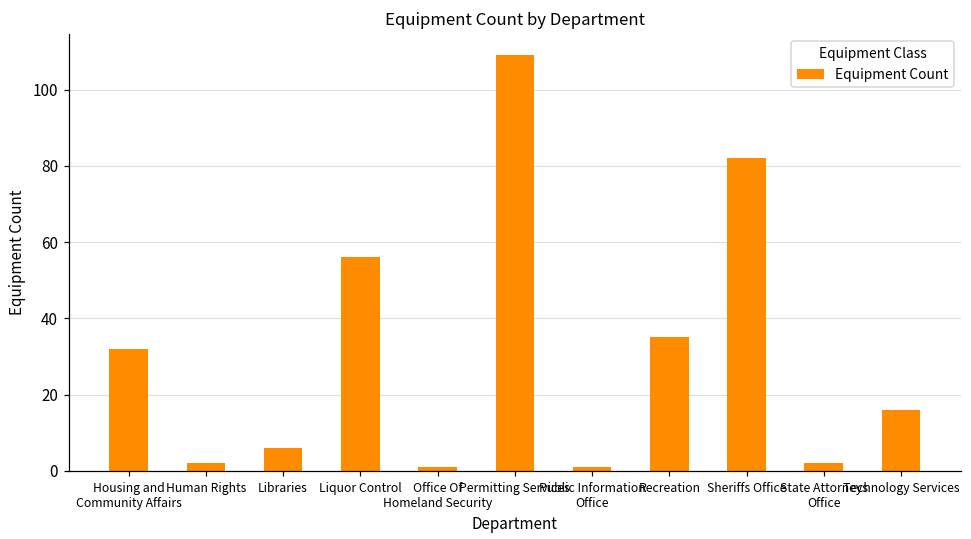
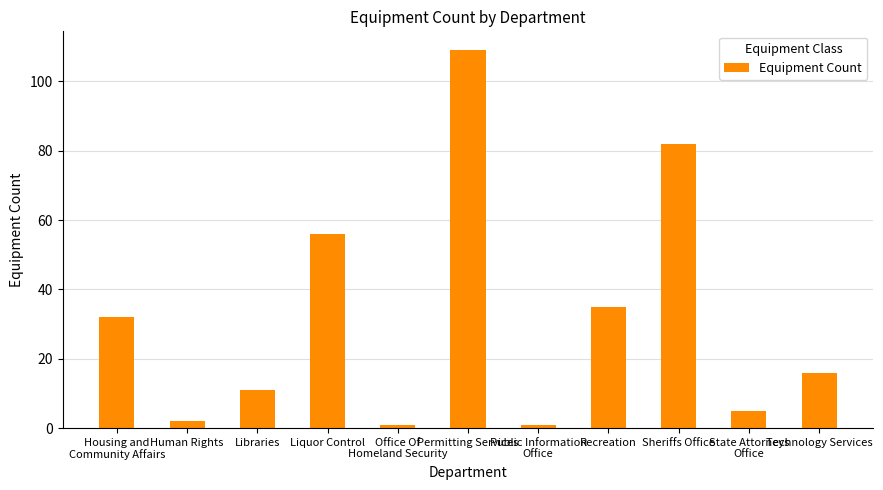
  {
    "Housing and Community Affairs": 32,
-   "Libraries": 6,
+   "Libraries": 11,
    "Office Of Homeland Security": 1,
    "Public Information Office": 1,
    "Recreation": 35,
    "Sheriffs Office": 82,
-   "State Attorneys Office": 2
+   "State Attorneys Office": 5
  }
